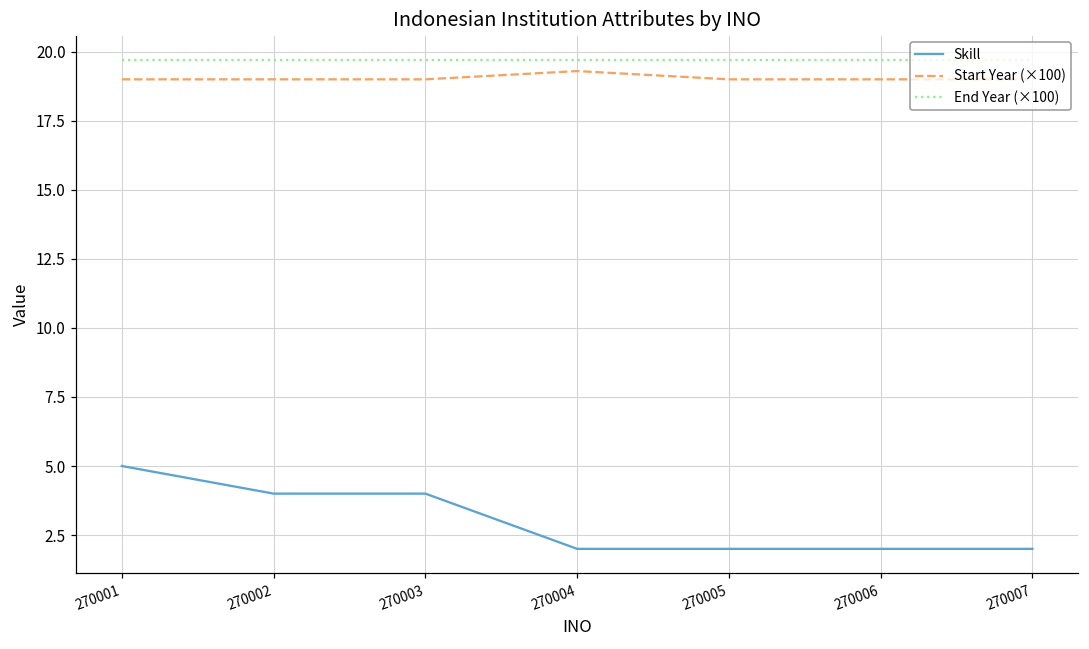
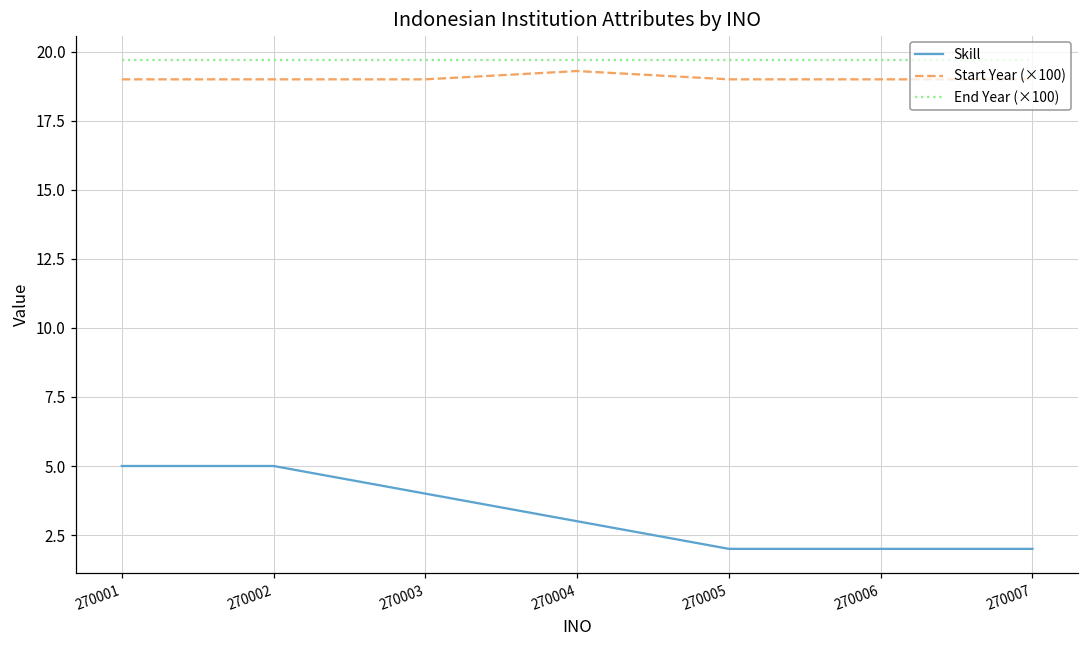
  {
    "Skill": {
      "270001": 5,
-     "270002": 4,
+     "270002": 5,
      "270003": 4,
-     "270004": 2,
+     "270004": 3,
      "270005": 2,
      "270006": 2,
      "270007": 2
    },
    "Start Year (×100)": {
      "270001": 19,
      "270002": 19,
      "270003": 19,
      "270004": 19.3,
      "270005": 19,
      "270006": 19
    },
    "End Year (×100)": {
      "270001": 19.7,
      "270002": 19.7,
      "270003": 19.7,
      "270004": 19.7,
      "270005": 19.7,
      "270006": 19.7
    }
  }
